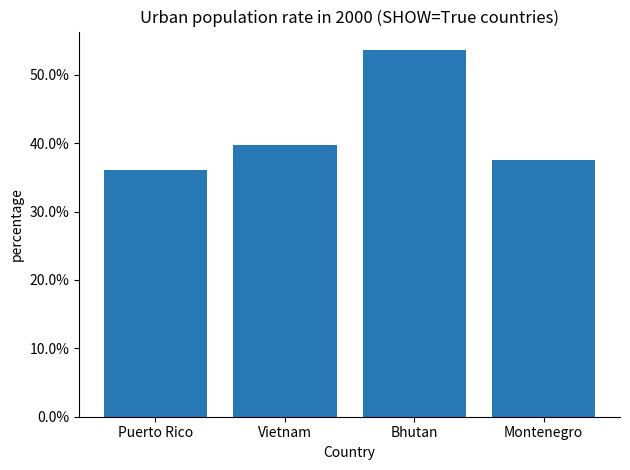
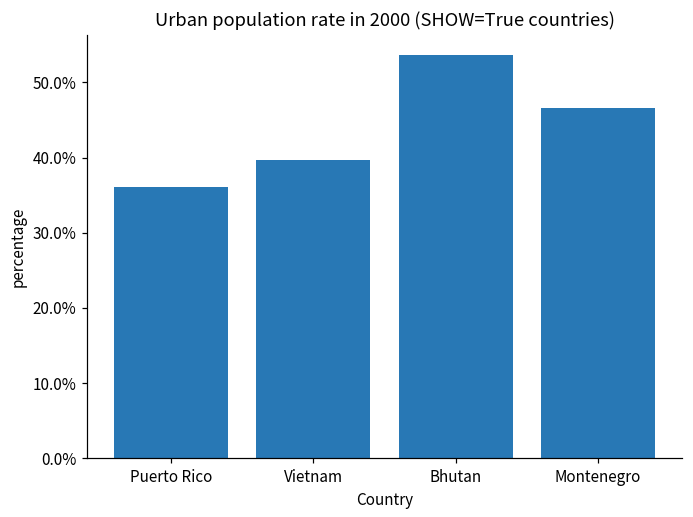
  {
    "Puerto Rico": "36%",
    "Vietnam": "40%",
    "Bhutan": "54%",
-   "Montenegro": "38%"
+   "Montenegro": "47%"
  }
